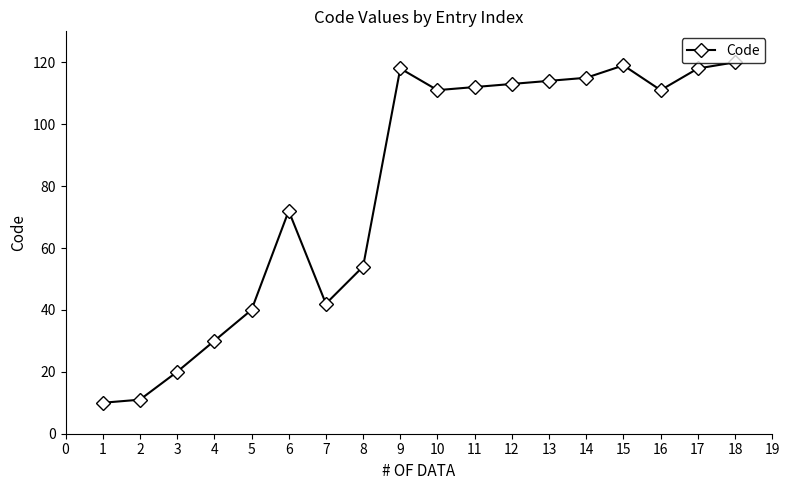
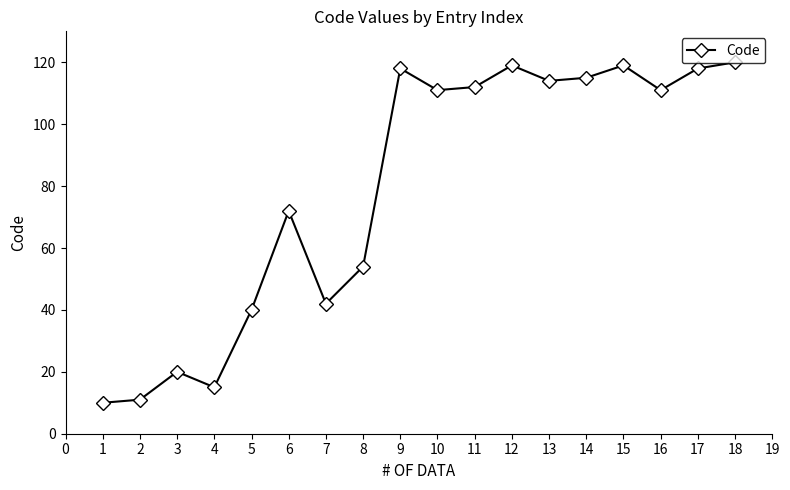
  {
    "1": 10,
    "2": 11,
    "3": 20,
-   "4": 30,
+   "4": 15,
    "5": 40,
    "6": 72,
    "7": 42,
    "8": 54,
    "9": 118,
    "10": 111,
    "11": 112,
-   "12": 113,
+   "12": 119,
    "13": 114,
    "14": 115,
    "15": 119,
    "16": 111,
    "17": 118
  }
